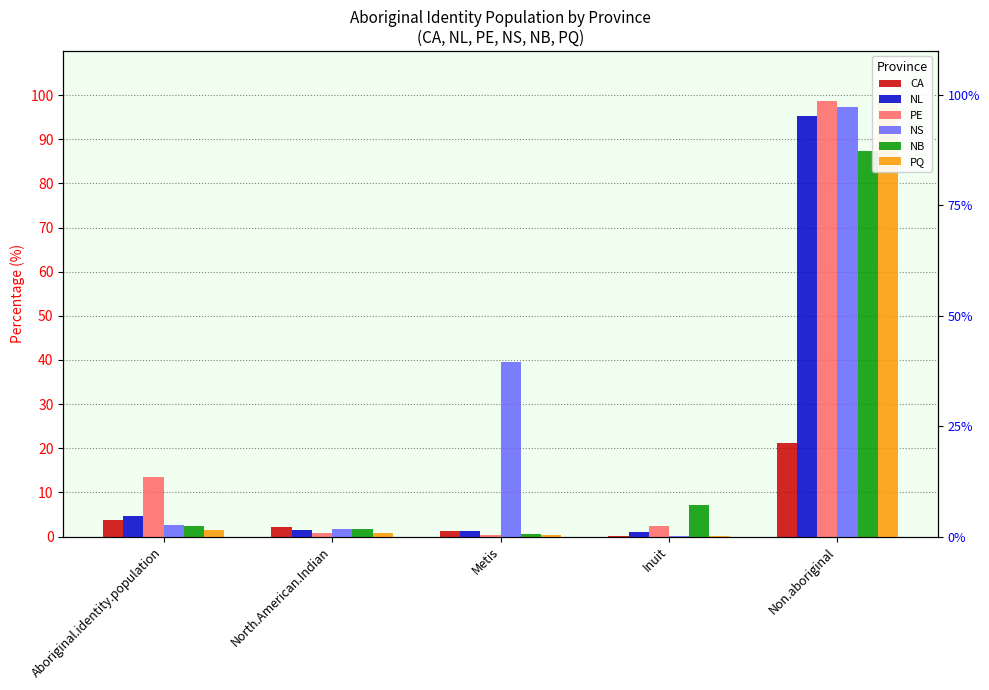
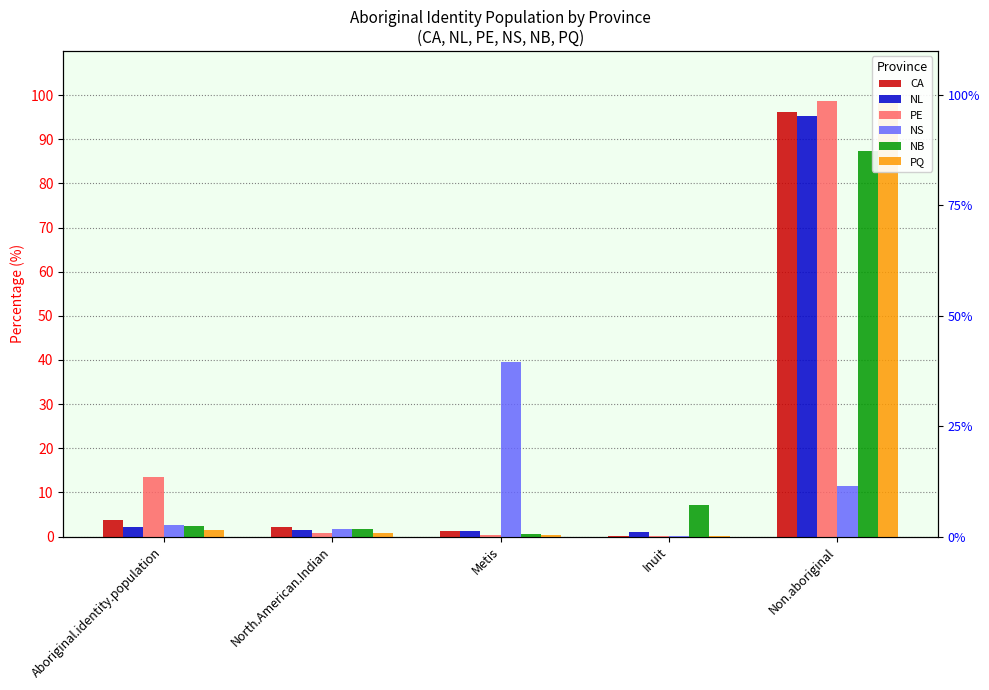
  {
    "CA": {
      "Aboriginal.identity.population": 4,
      "North.American.Indian": 2,
      "Metis": 1,
-     "Non.aboriginal": 21
+     "Non.aboriginal": 96
    },
    "NL": {
-     "Aboriginal.identity.population": 5,
+     "Aboriginal.identity.population": 2,
      "North.American.Indian": 2,
      "Metis": 1,
      "Inuit": 1,
      "Non.aboriginal": 95
    },
    "PE": {
      "Aboriginal.identity.population": 13,
      "North.American.Indian": 1,
-     "Inuit": 2,
+     "Inuit": 0,
      "Non.aboriginal": 99
    },
    "NS": {
      "Aboriginal.identity.population": 3,
      "North.American.Indian": 2,
      "Metis": 40,
-     "Non.aboriginal": 97
+     "Non.aboriginal": 11
    },
    "NB": {
      "Aboriginal.identity.population": 2,
      "North.American.Indian": 2,
      "Metis": 1,
      "Inuit": 7,
      "Non.aboriginal": 87
    },
    "PQ": {
      "Aboriginal.identity.population": 1,
      "North.American.Indian": 1
    }
  }
